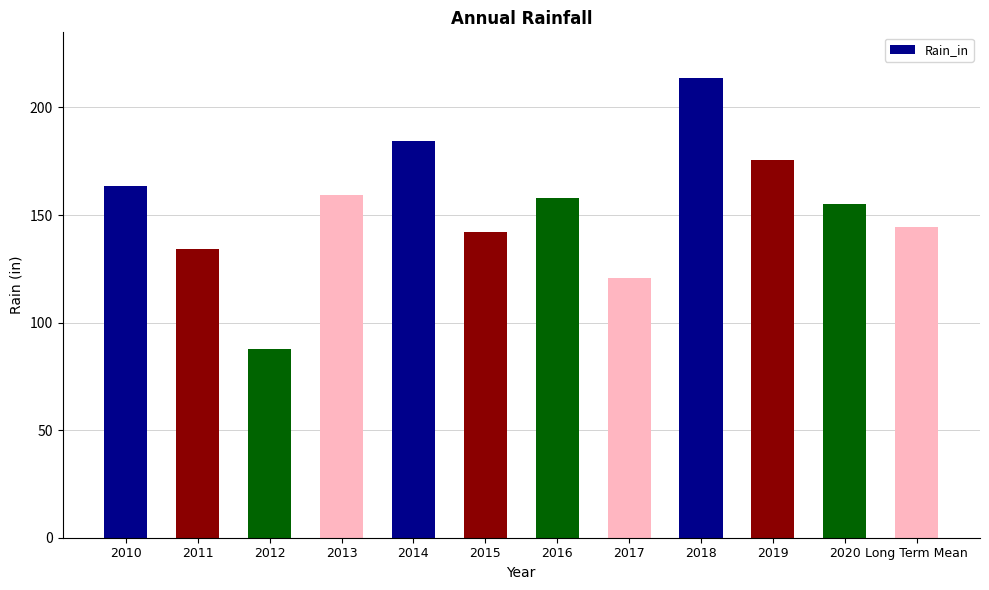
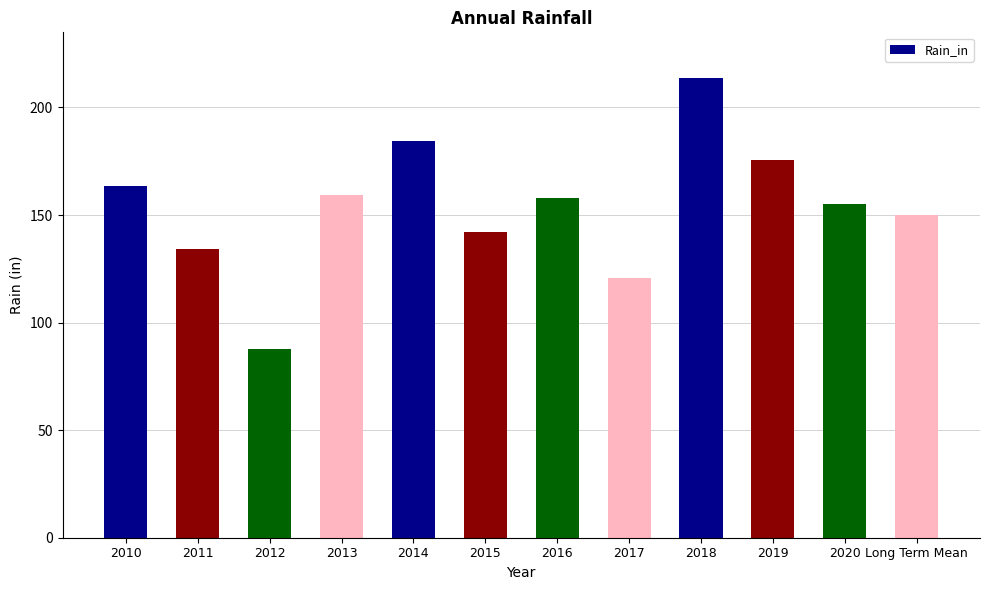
  {
    "2010": 164,
    "2011": 134,
    "2012": 88,
    "2013": 159,
    "2014": 184,
    "2015": 142,
    "2016": 158,
    "2017": 121,
    "2018": 214,
    "2019": 176,
    "2020": 155,
-   "Long Term Mean": 144
+   "Long Term Mean": 150
  }
